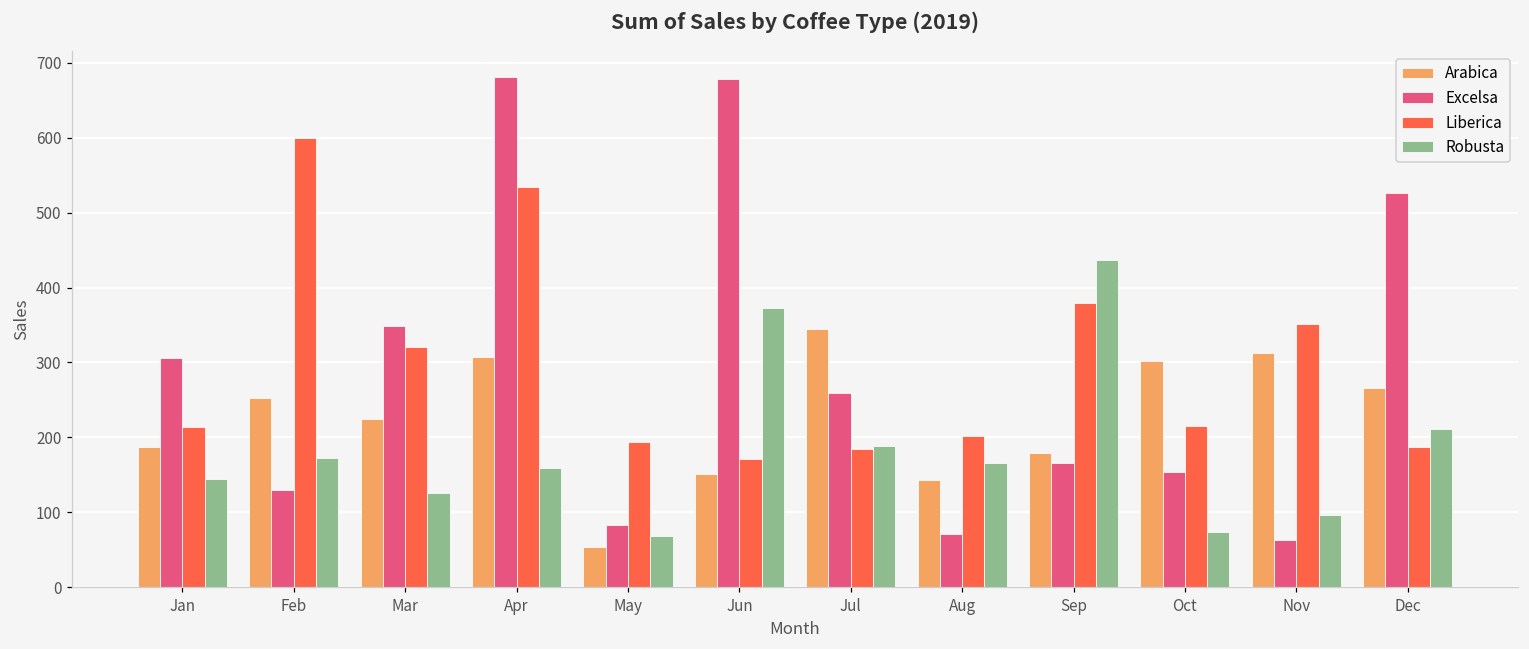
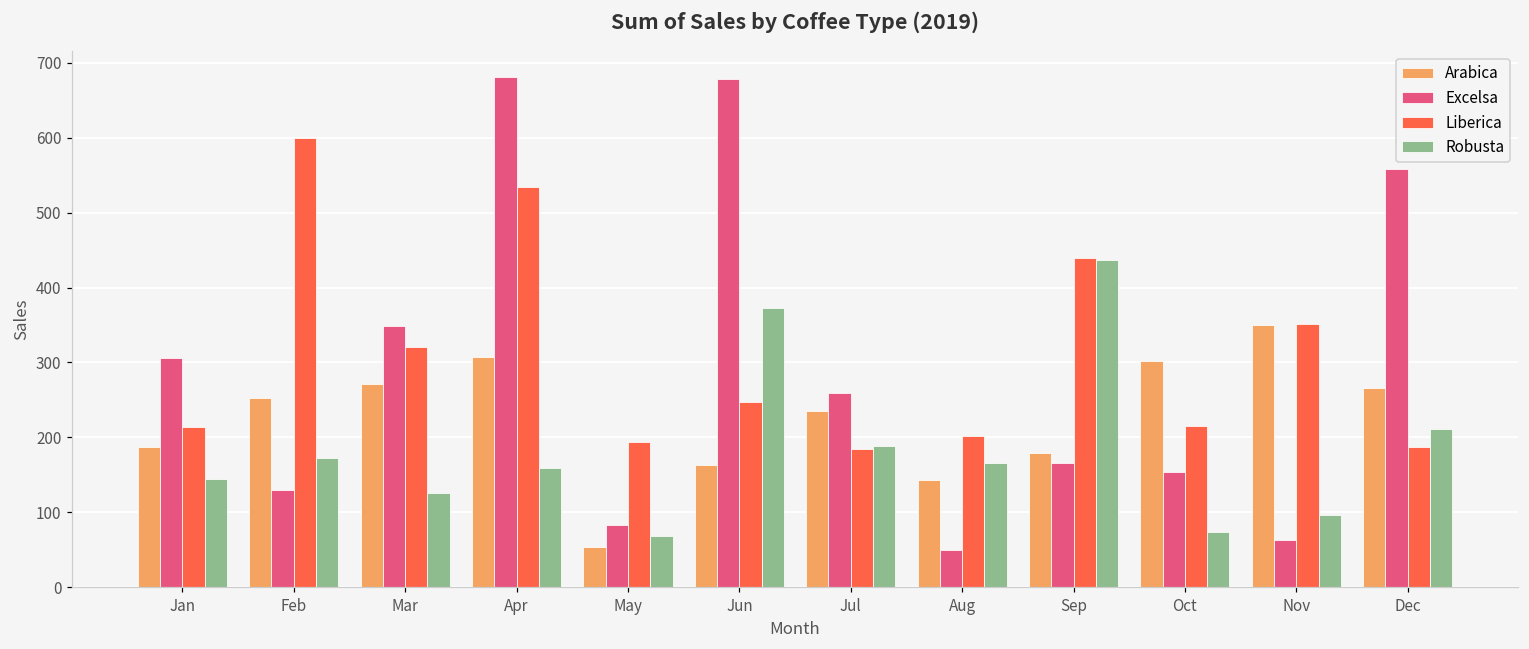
  {
    "Arabica": {
      "Jan": 190,
      "Feb": 250,
-     "Mar": 220,
+     "Mar": 270,
      "Apr": 310,
      "May": 50,
-     "Jun": 150,
-     "Jul": 350,
+     "Jun": 160,
+     "Jul": 240,
      "Aug": 140,
      "Sep": 180,
      "Oct": 300,
-     "Nov": 310,
+     "Nov": 350,
      "Dec": 270
    },
    "Excelsa": {
      "Jan": 310,
      "Feb": 130,
      "Mar": 350,
      "Apr": 680,
      "May": 80,
      "Jun": 680,
      "Jul": 260,
-     "Aug": 70,
+     "Aug": 50,
      "Sep": 170,
      "Oct": 150,
      "Nov": 60,
-     "Dec": 530
+     "Dec": 560
    },
    "Liberica": {
      "Jan": 210,
      "Feb": 600,
      "Mar": 320,
      "Apr": 530,
      "May": 190,
-     "Jun": 170,
+     "Jun": 250,
      "Jul": 180,
      "Aug": 200,
-     "Sep": 380,
+     "Sep": 440,
      "Oct": 220,
      "Nov": 350,
      "Dec": 190
    },
    "Robusta": {
      "Jan": 140,
      "Feb": 170,
      "Mar": 130,
      "Apr": 160,
      "May": 70,
      "Jun": 370,
      "Jul": 190,
      "Aug": 170,
      "Sep": 440,
      "Oct": 70,
      "Nov": 100,
      "Dec": 210
    }
  }
